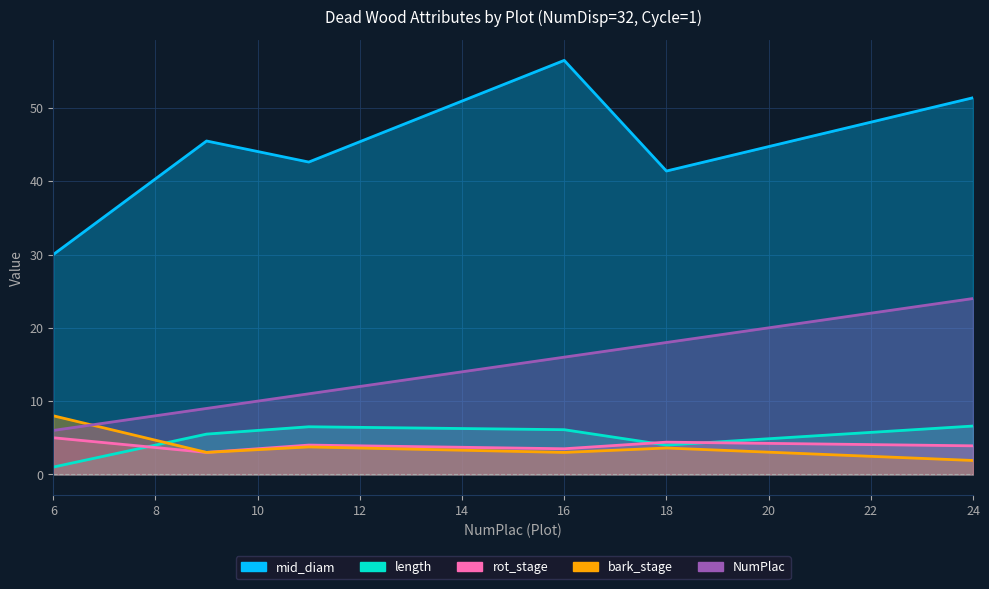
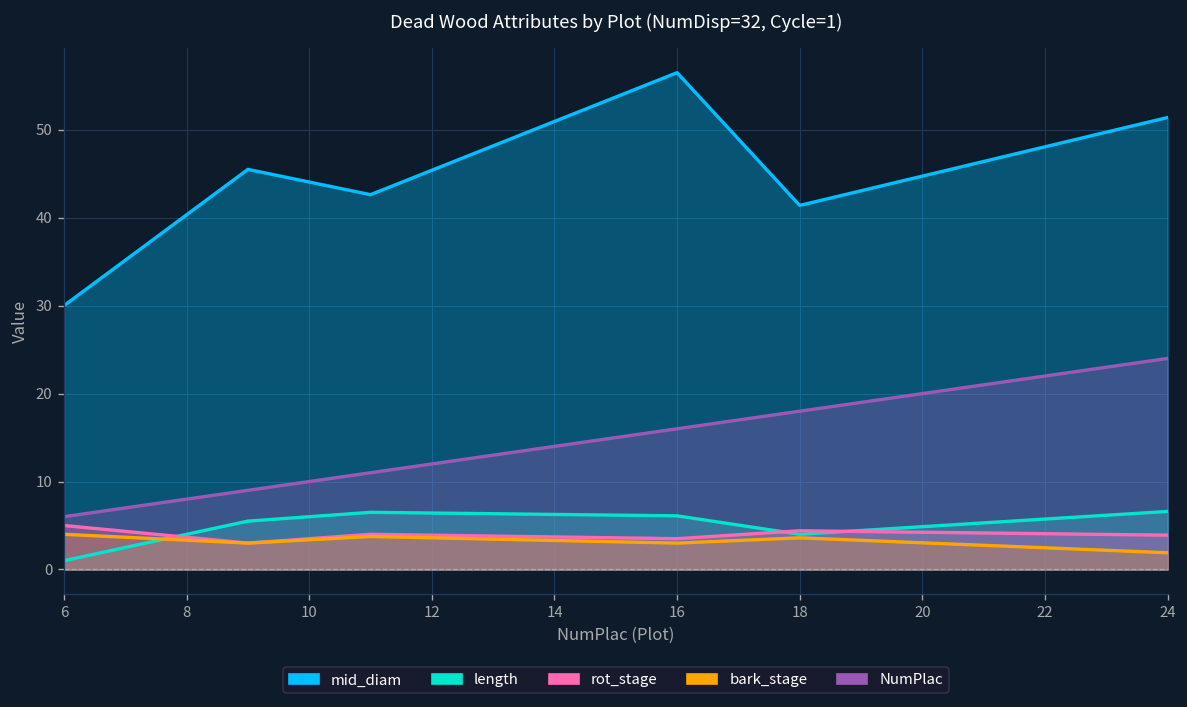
  {
    "bark_stage": {
-     "6": 8,
+     "6": 4,
      "16": 3,
      "18": 4,
      "24": 2
    }
  }
